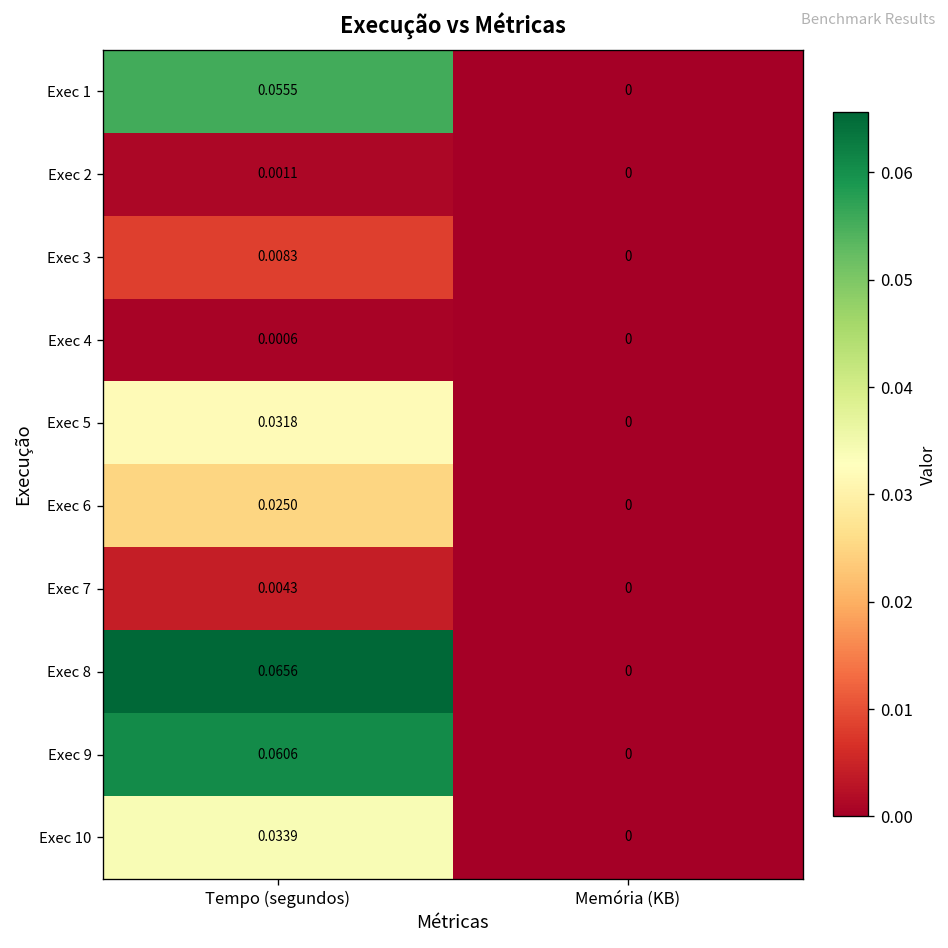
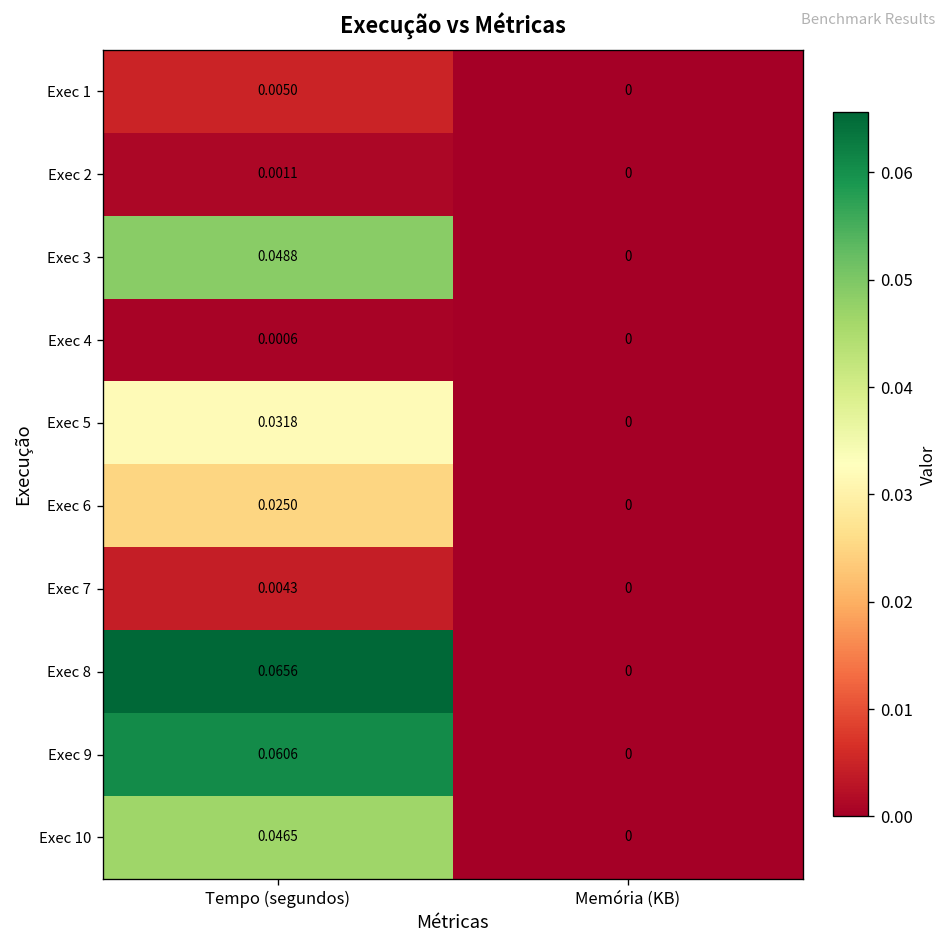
  {
    "Exec 1": {
-     "Tempo (segundos)": 0.0555,
+     "Tempo (segundos)": 0.0050,
      "Memória (KB)": 0
    },
    "Exec 2": {
      "Tempo (segundos)": 0.0011,
      "Memória (KB)": 0
    },
    "Exec 3": {
-     "Tempo (segundos)": 0.0083,
+     "Tempo (segundos)": 0.0488,
      "Memória (KB)": 0
    },
    "Exec 4": {
      "Tempo (segundos)": 0.0006,
      "Memória (KB)": 0
    },
    "Exec 5": {
      "Tempo (segundos)": 0.0318,
      "Memória (KB)": 0
    },
    "Exec 6": {
      "Tempo (segundos)": 0.0250,
      "Memória (KB)": 0
    },
    "Exec 7": {
      "Tempo (segundos)": 0.0043,
      "Memória (KB)": 0
    },
    "Exec 8": {
      "Tempo (segundos)": 0.0656,
      "Memória (KB)": 0
    },
    "Exec 9": {
      "Tempo (segundos)": 0.0606,
      "Memória (KB)": 0
    },
    "Exec 10": {
-     "Tempo (segundos)": 0.0339,
+     "Tempo (segundos)": 0.0465,
      "Memória (KB)": 0
    }
  }
